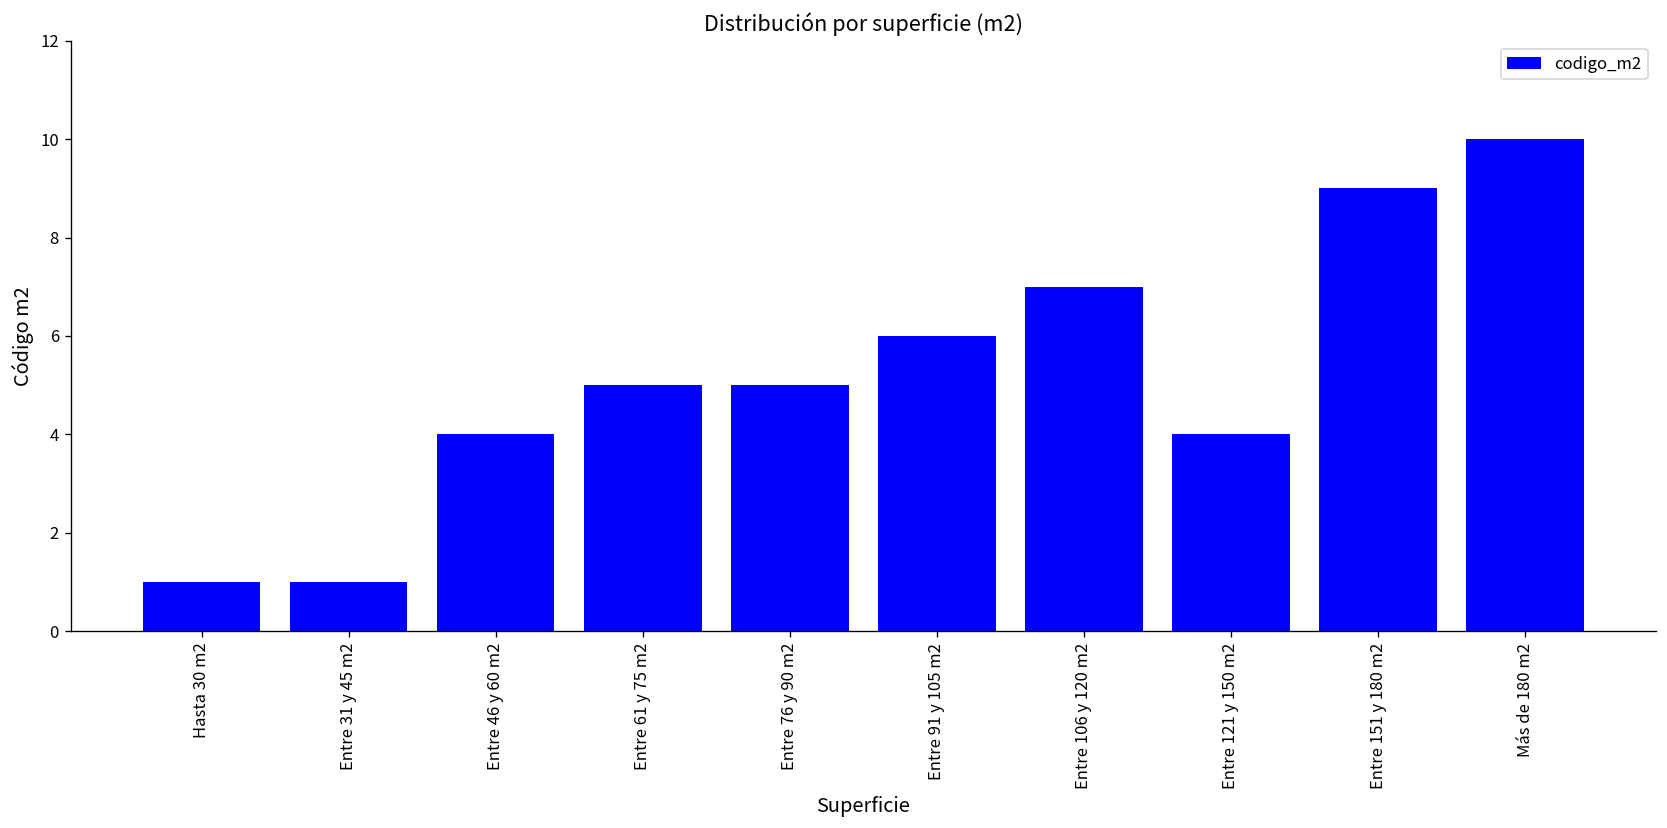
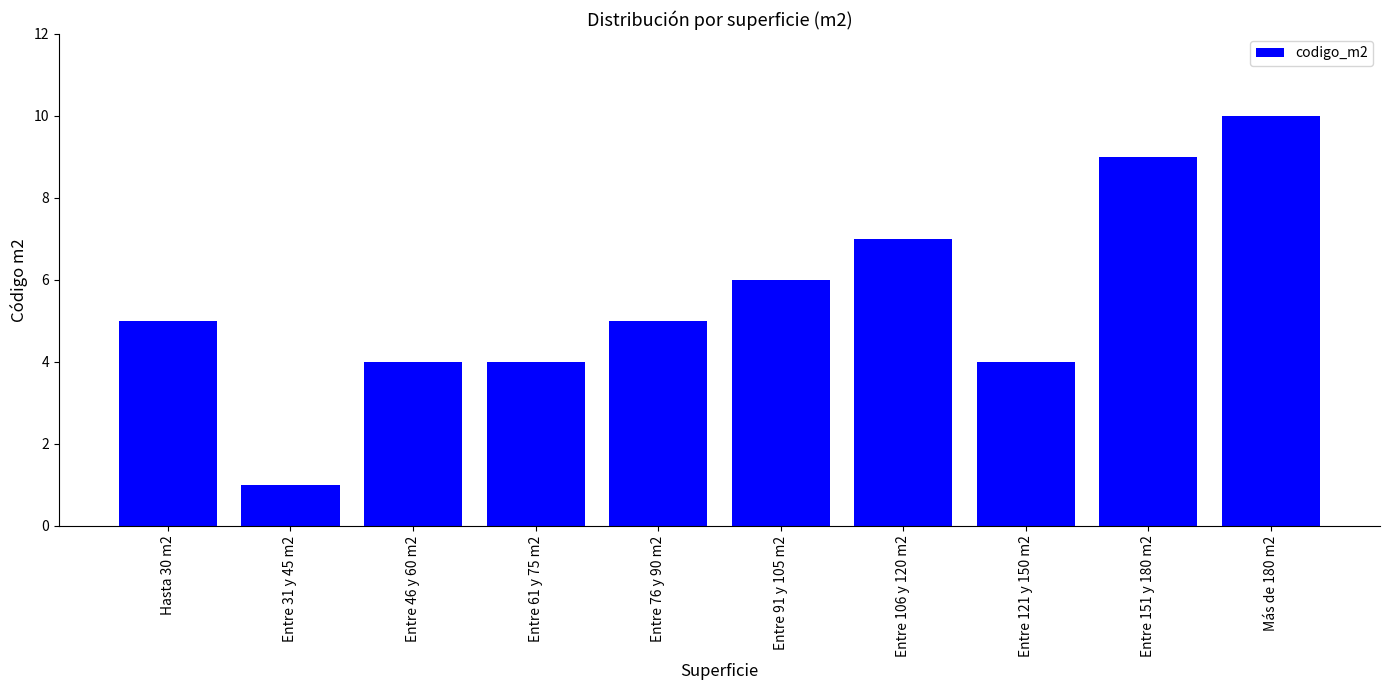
  {
-   "Hasta 30 m2": 1,
+   "Hasta 30 m2": 5,
    "Entre 31 y 45 m2": 1,
    "Entre 46 y 60 m2": 4,
-   "Entre 61 y 75 m2": 5,
+   "Entre 61 y 75 m2": 4,
    "Entre 76 y 90 m2": 5,
    "Entre 91 y 105 m2": 6,
    "Entre 106 y 120 m2": 7,
    "Entre 121 y 150 m2": 4,
    "Entre 151 y 180 m2": 9,
    "Más de 180 m2": 10
  }
